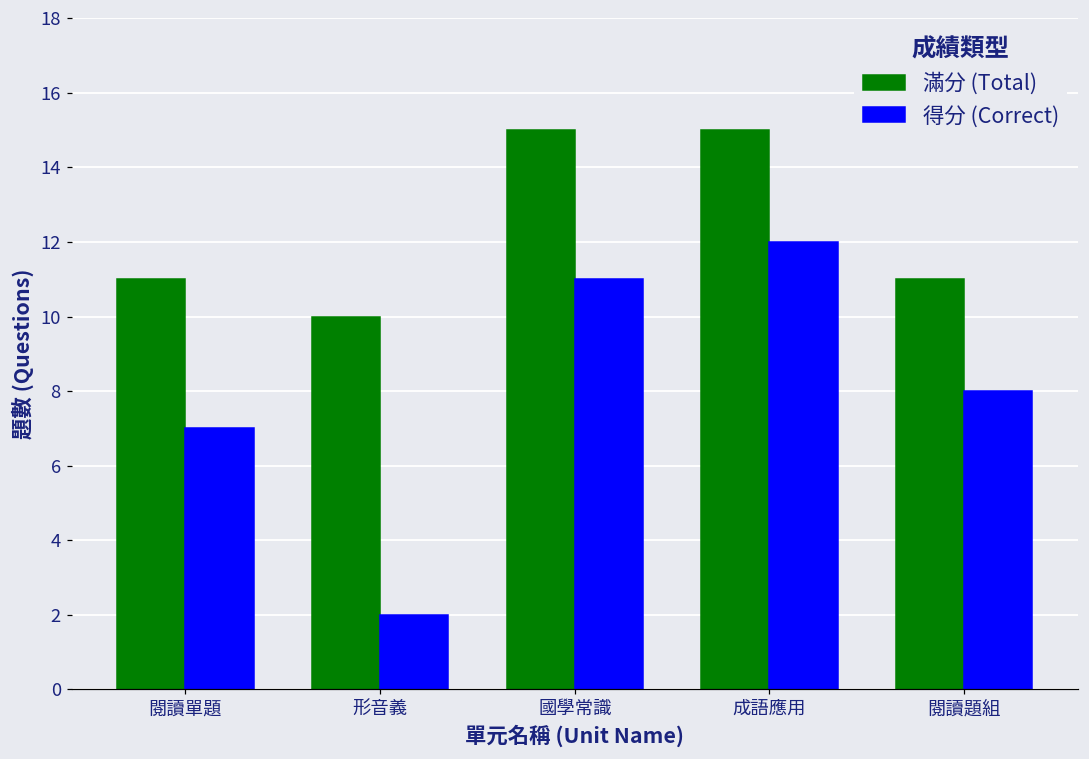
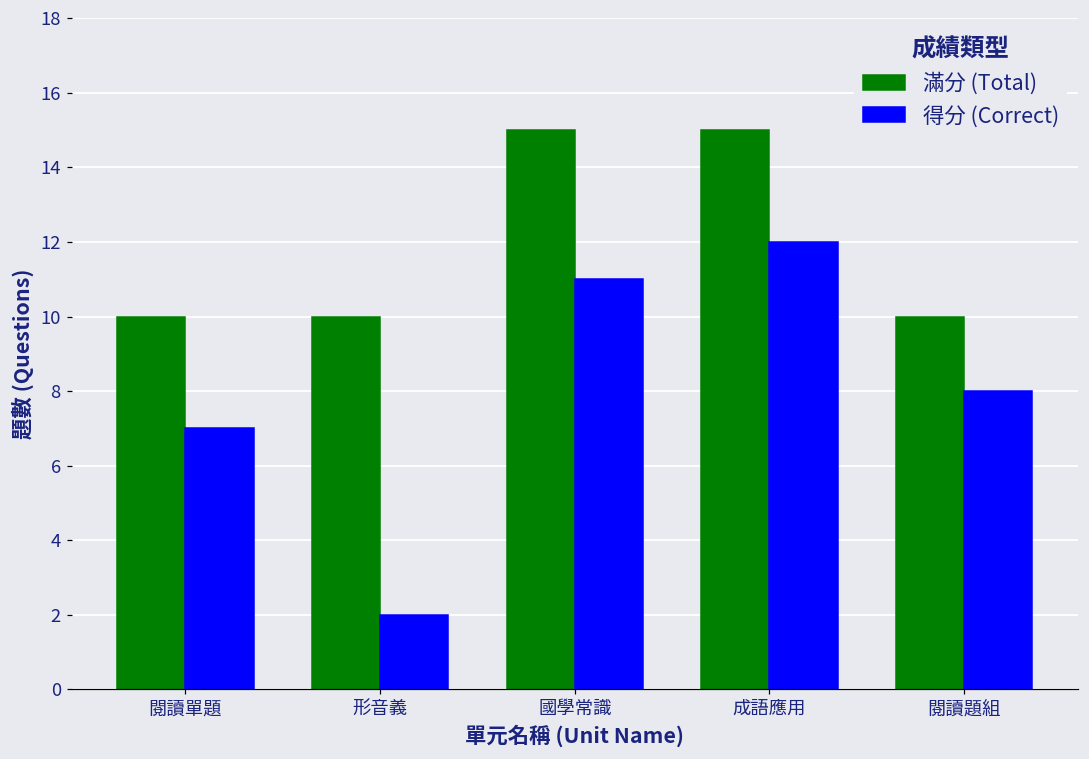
  {
    "滿分 (Total)": {
-     "閱讀單題": 11,
+     "閱讀單題": 10,
      "形音義": 10,
      "國學常識": 15,
      "成語應用": 15,
-     "閱讀題組": 11
+     "閱讀題組": 10
    },
    "得分 (Correct)": {
      "閱讀單題": 7,
      "形音義": 2,
      "國學常識": 11,
      "成語應用": 12,
      "閱讀題組": 8
    }
  }
